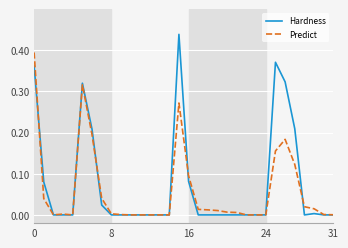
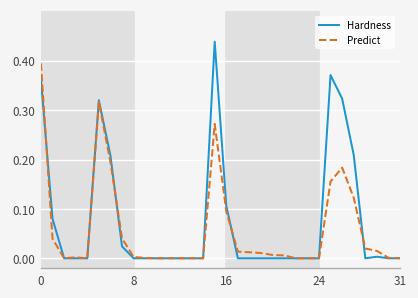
  {
    "Hardness": {
      "0": 0.36,
-     "16": 0.08
+     "16": 0.11
    },
    "Predict": {
      "0": 0.39,
      "16": 0.10
    }
  }
